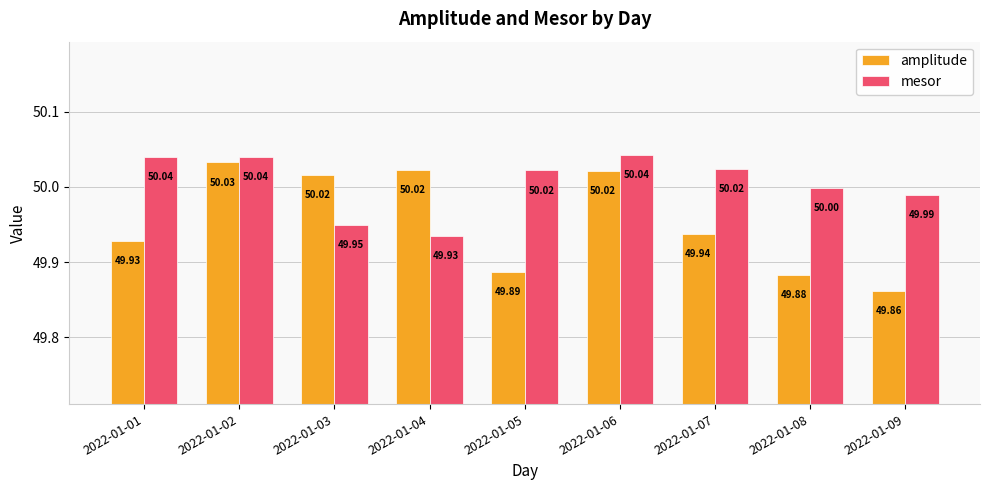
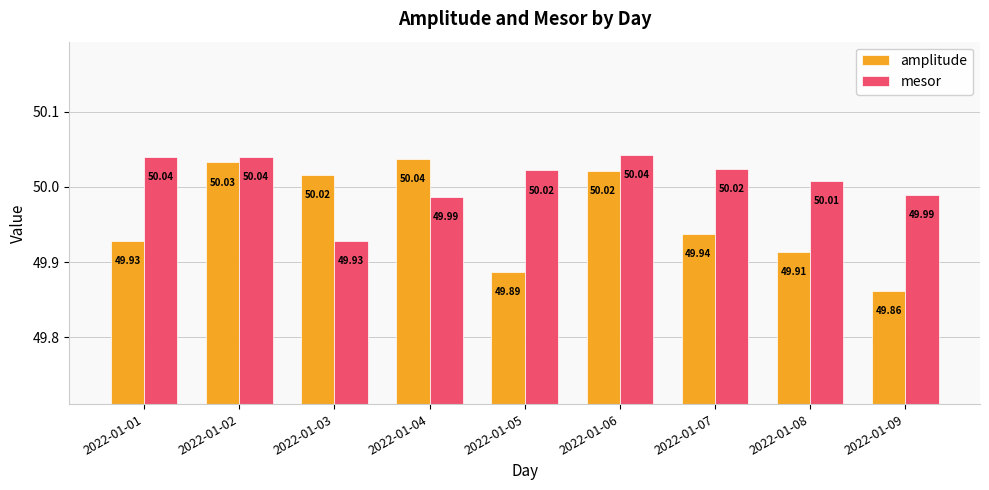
  {
    "amplitude": {
      "2022-01-01": 49.93,
      "2022-01-02": 50.03,
      "2022-01-03": 50.02,
-     "2022-01-04": 50.02,
+     "2022-01-04": 50.04,
      "2022-01-05": 49.89,
      "2022-01-06": 50.02,
      "2022-01-07": 49.94,
-     "2022-01-08": 49.88,
+     "2022-01-08": 49.91,
      "2022-01-09": 49.86
    },
    "mesor": {
      "2022-01-01": 50.04,
      "2022-01-02": 50.04,
-     "2022-01-03": 49.95,
-     "2022-01-04": 49.93,
+     "2022-01-03": 49.93,
+     "2022-01-04": 49.99,
      "2022-01-05": 50.02,
      "2022-01-06": 50.04,
      "2022-01-07": 50.02,
-     "2022-01-08": 50.00,
+     "2022-01-08": 50.01,
      "2022-01-09": 49.99
    }
  }
